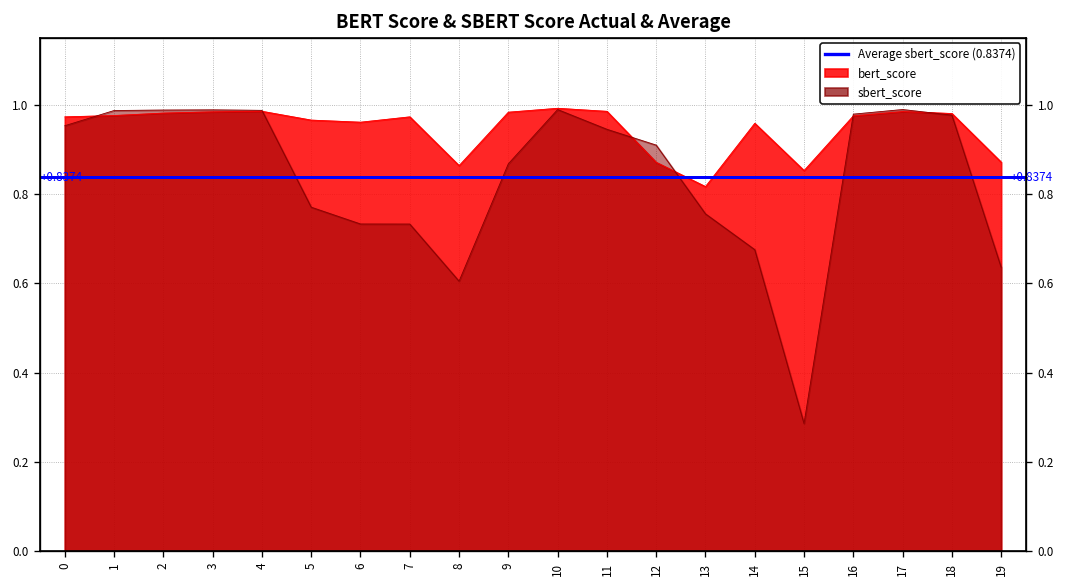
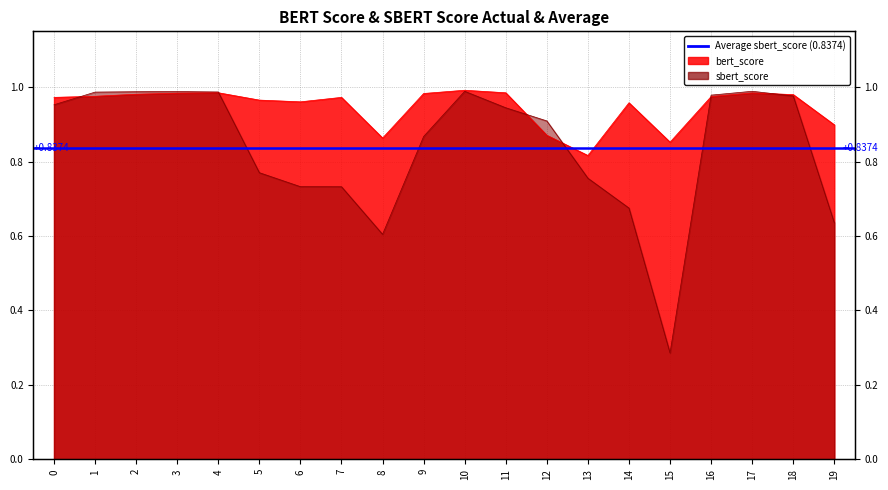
  {
    "bert_score": {
      "0": 0.97,
      "1": 0.98,
      "5": 0.97,
      "6": 0.96,
      "7": 0.97,
      "8": 0.86,
      "9": 0.98,
      "11": 0.98,
      "12": 0.87,
      "13": 0.82,
      "14": 0.96,
      "15": 0.85,
-     "19": 0.87
+     "19": 0.90
    },
    "sbert_score": {
      "0": 0.95,
      "1": 0.99,
      "5": 0.77,
      "6": 0.73,
      "7": 0.73,
      "8": 0.60,
      "9": 0.87,
      "11": 0.94,
      "12": 0.91,
      "13": 0.76,
      "14": 0.68,
      "15": 0.29,
      "19": 0.64
    }
  }
